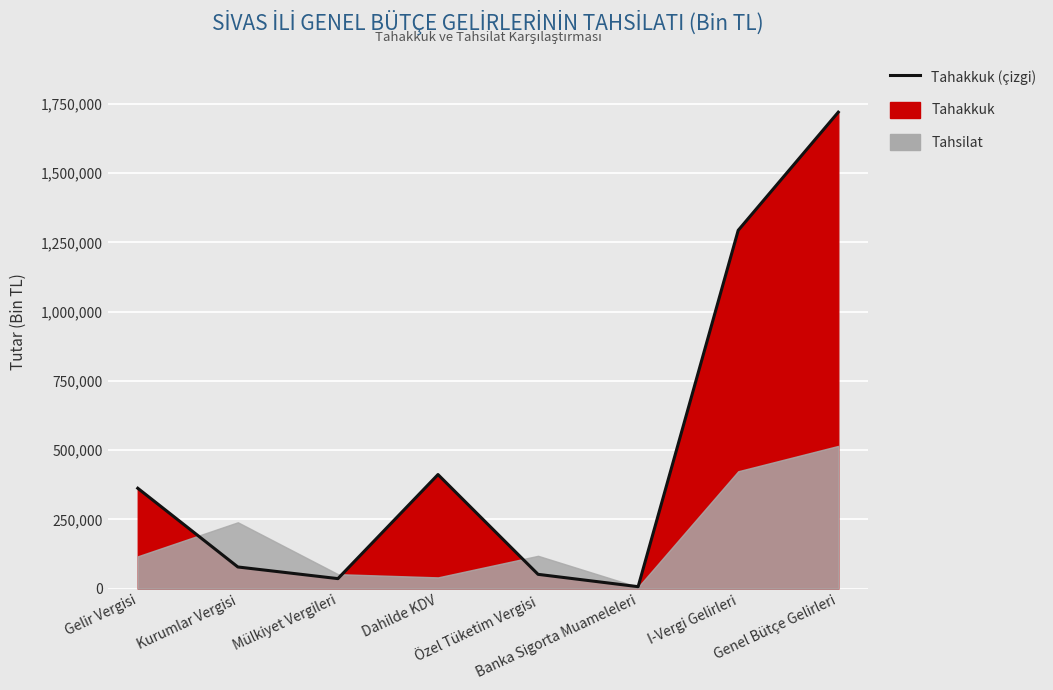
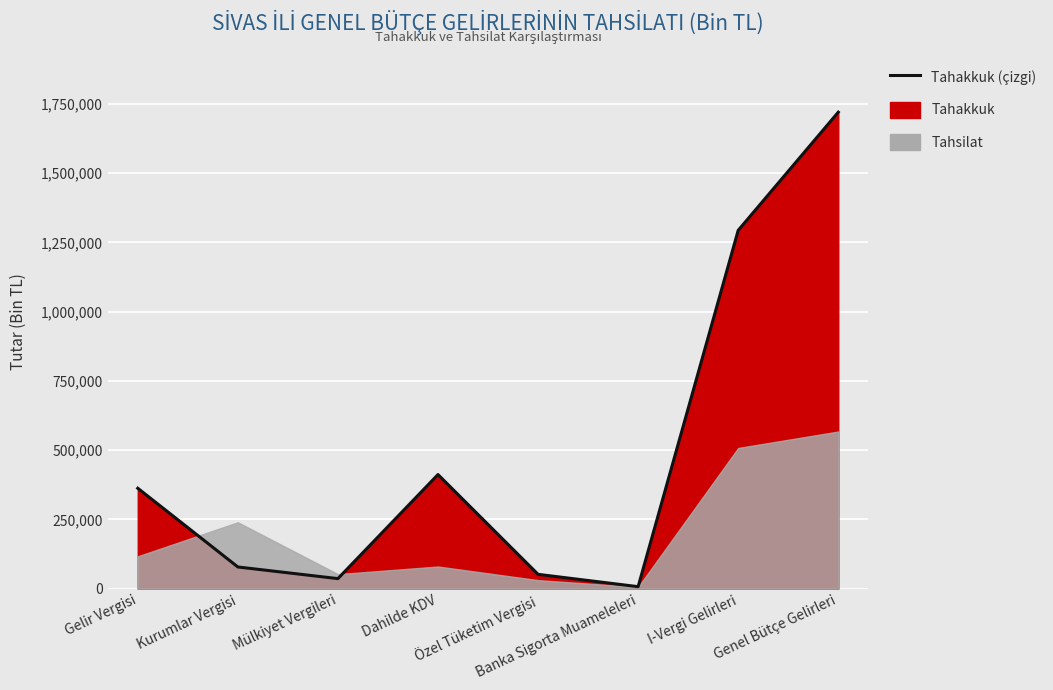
  {
    "Tahakkuk": {
      "Gelir Vergisi": "360,000",
      "Kurumlar Vergisi": "80,000",
      "Mülkiyet Vergileri": "40,000",
      "Dahilde KDV": "410,000",
      "Özel Tüketim Vergisi": "50,000",
      "I-Vergi Gelirleri": "1,290,000",
      "Genel Bütçe Gelirleri": "1,720,000"
    },
    "Tahsilat": {
      "Gelir Vergisi": "120,000",
      "Kurumlar Vergisi": "240,000",
      "Mülkiyet Vergileri": "50,000",
-     "Dahilde KDV": "40,000",
-     "Özel Tüketim Vergisi": "120,000",
-     "I-Vergi Gelirleri": "420,000",
-     "Genel Bütçe Gelirleri": "520,000"
+     "Dahilde KDV": "80,000",
+     "Özel Tüketim Vergisi": "30,000",
+     "I-Vergi Gelirleri": "510,000",
+     "Genel Bütçe Gelirleri": "570,000"
    }
  }
